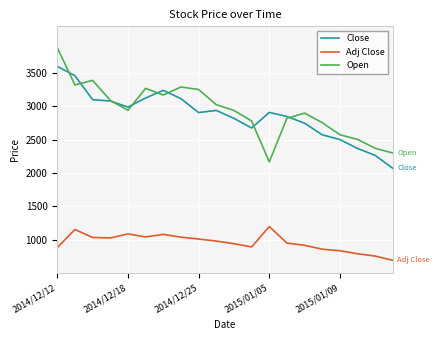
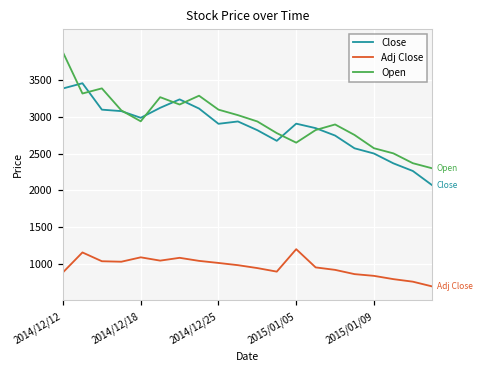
  {
    "Close": {
-     "2014/12/12": 3600,
+     "2014/12/12": 3400,
      "2014/12/18": 3000,
      "2014/12/25": 2900,
      "2015/01/05": 2900,
      "2015/01/09": 2500
    },
    "Adj Close": {
      "2014/12/12": 900,
      "2014/12/18": 1100,
      "2014/12/25": 1000,
      "2015/01/05": 1200,
      "2015/01/09": 800
    },
    "Open": {
      "2014/12/12": 3900,
      "2014/12/18": 2900,
-     "2014/12/25": 3300,
-     "2015/01/05": 2200,
+     "2014/12/25": 3100,
+     "2015/01/05": 2700,
      "2015/01/09": 2600
    }
  }
